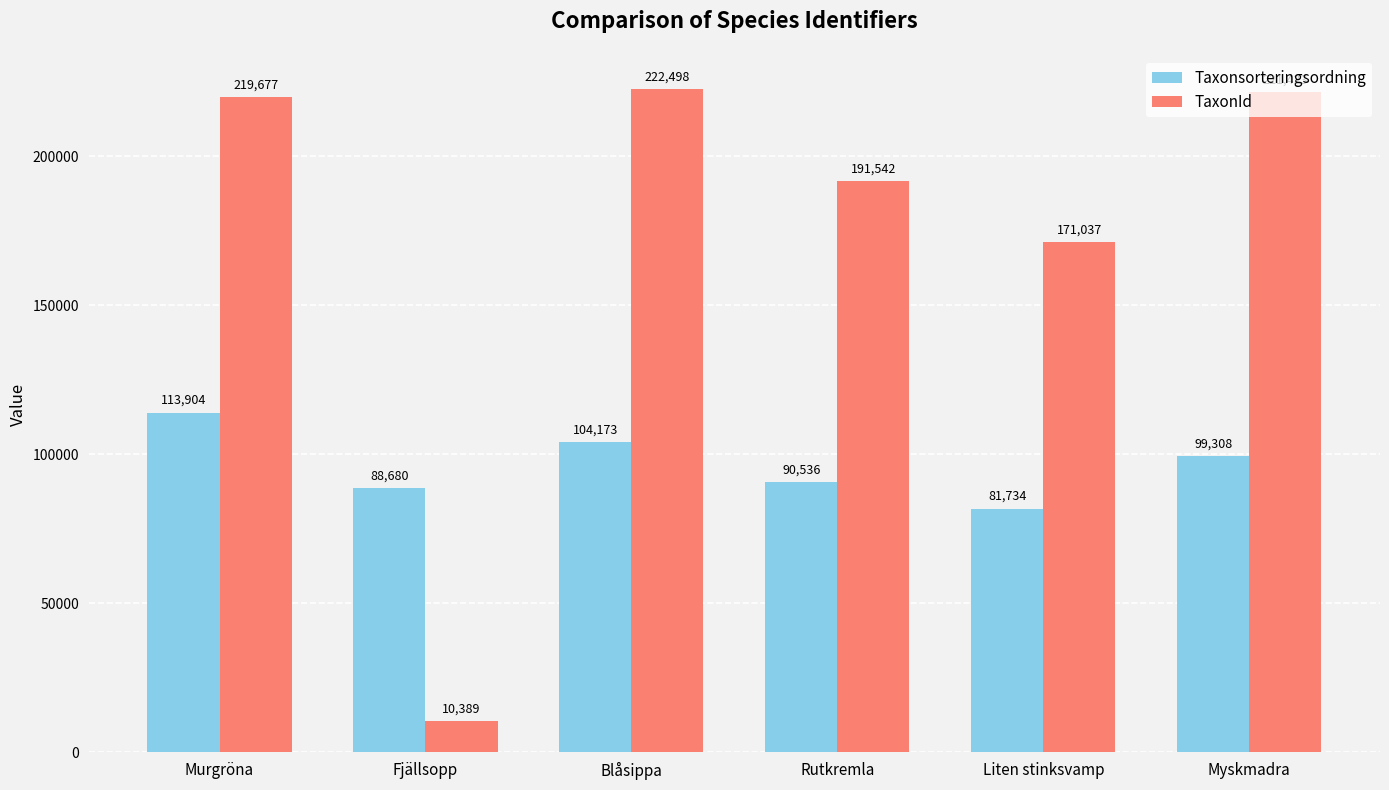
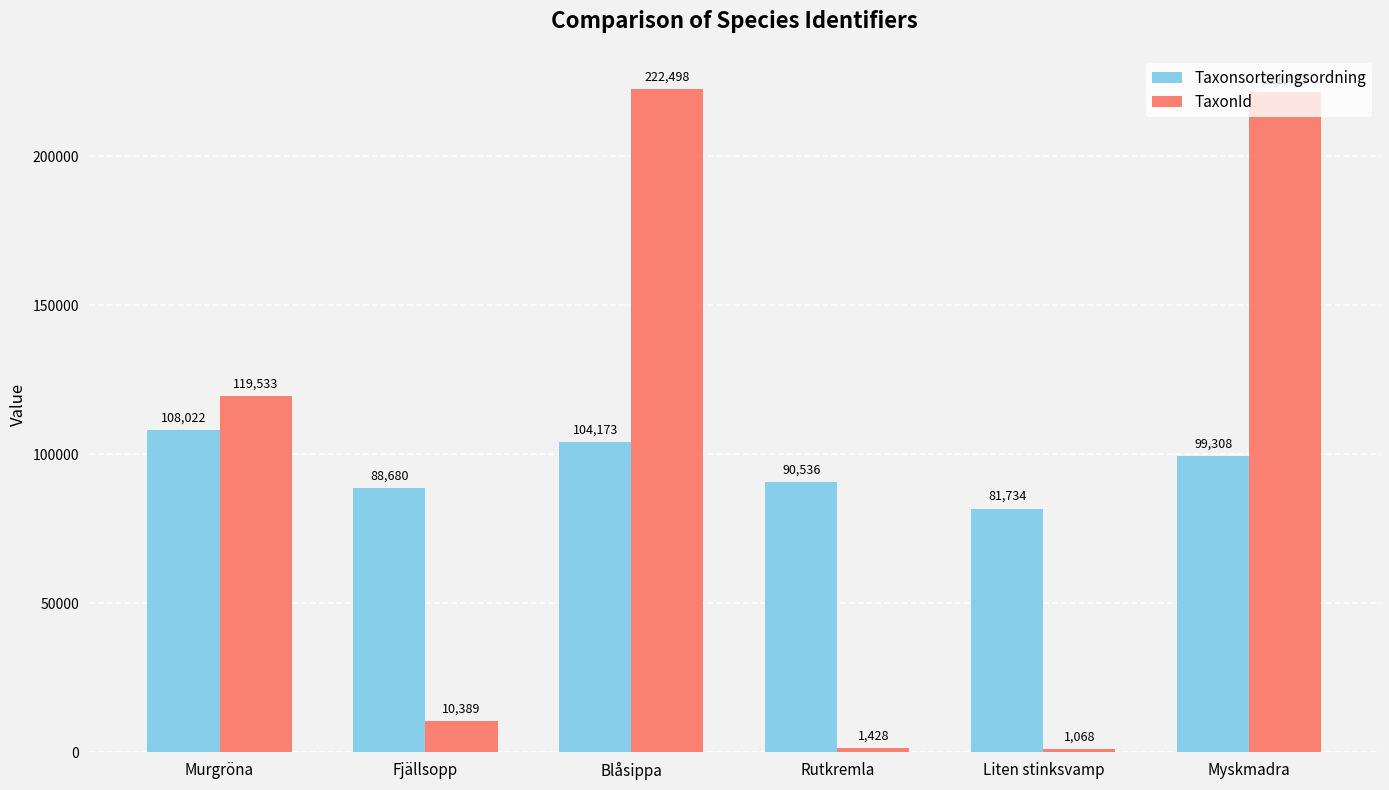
  {
    "Taxonsorteringsordning": {
-     "Murgröna": "113,904",
+     "Murgröna": "108,022",
      "Fjällsopp": "88,680",
      "Blåsippa": "104,173",
      "Rutkremla": "90,536",
      "Liten stinksvamp": "81,734",
      "Myskmadra": "99,308"
    },
    "TaxonId": {
-     "Murgröna": "219,677",
+     "Murgröna": "119,533",
      "Fjällsopp": "10,389",
      "Blåsippa": "222,498",
-     "Rutkremla": "191,542",
-     "Liten stinksvamp": "171,037"
+     "Rutkremla": "1,428",
+     "Liten stinksvamp": "1,068"
    }
  }
